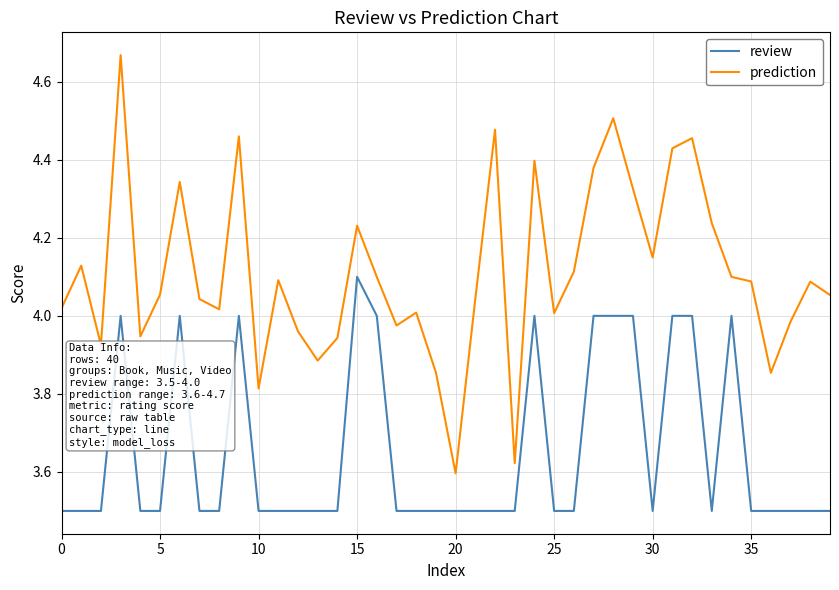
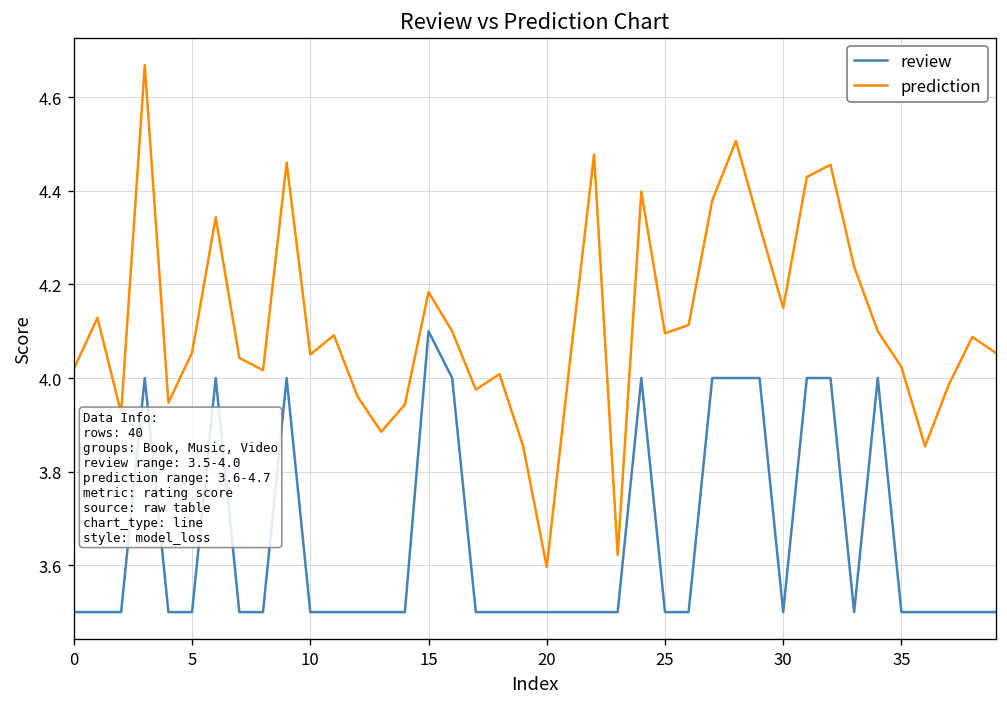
  {
    "review": {
      "0": 3.50,
      "5": 3.50,
      "10": 3.50,
      "15": 4.10,
      "20": 3.50,
      "25": 3.50,
      "30": 3.50,
      "35": 3.50
    },
    "prediction": {
      "0": 4.02,
      "5": 4.05,
-     "10": 3.81,
-     "15": 4.23,
+     "10": 4.05,
+     "15": 4.18,
      "20": 3.60,
-     "25": 4.01,
+     "25": 4.10,
      "30": 4.15,
-     "35": 4.09
+     "35": 4.02
    }
  }
